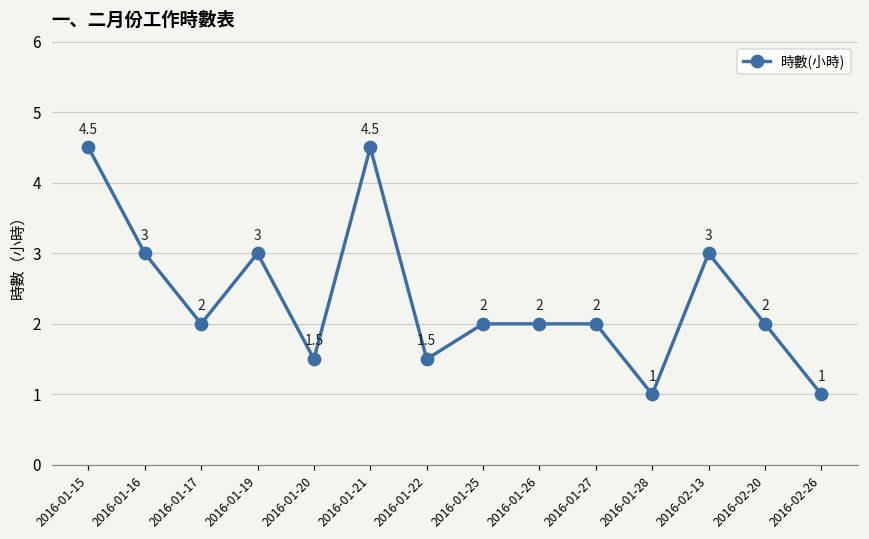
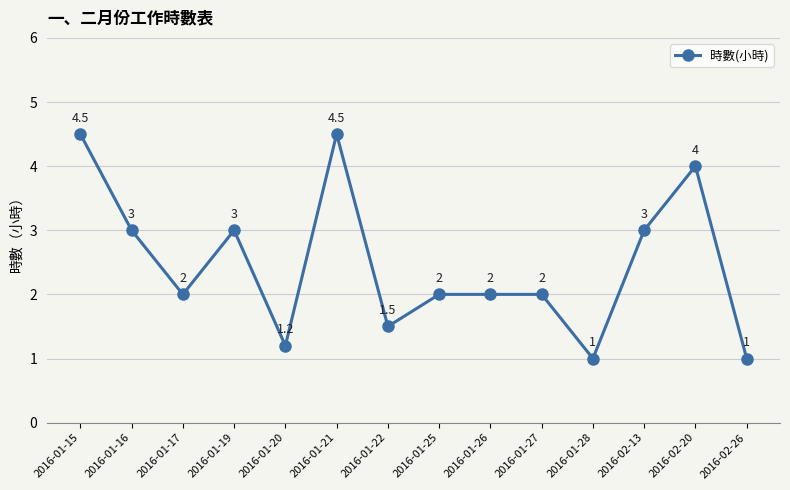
  {
    "2016-01-15": 4.5,
    "2016-01-16": 3,
    "2016-01-17": 2,
    "2016-01-19": 3,
-   "2016-01-20": 1.5,
+   "2016-01-20": 1.2,
    "2016-01-21": 4.5,
    "2016-01-22": 1.5,
    "2016-01-25": 2,
    "2016-01-26": 2,
    "2016-01-27": 2,
    "2016-01-28": 1,
    "2016-02-13": 3,
-   "2016-02-20": 2,
+   "2016-02-20": 4,
    "2016-02-26": 1
  }
